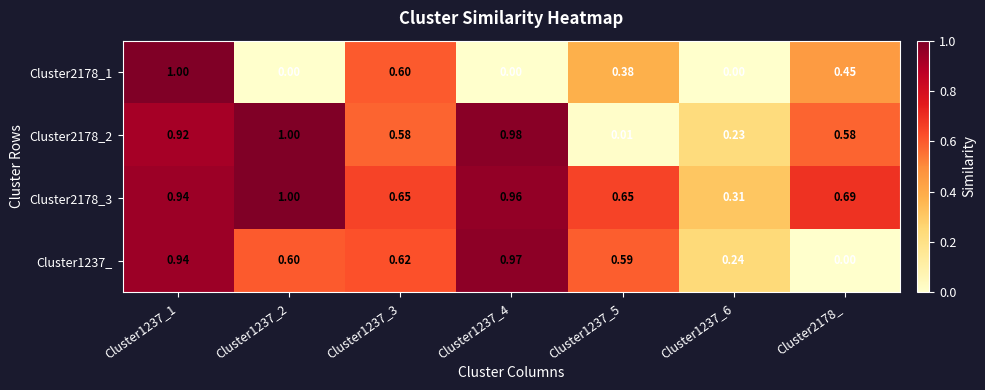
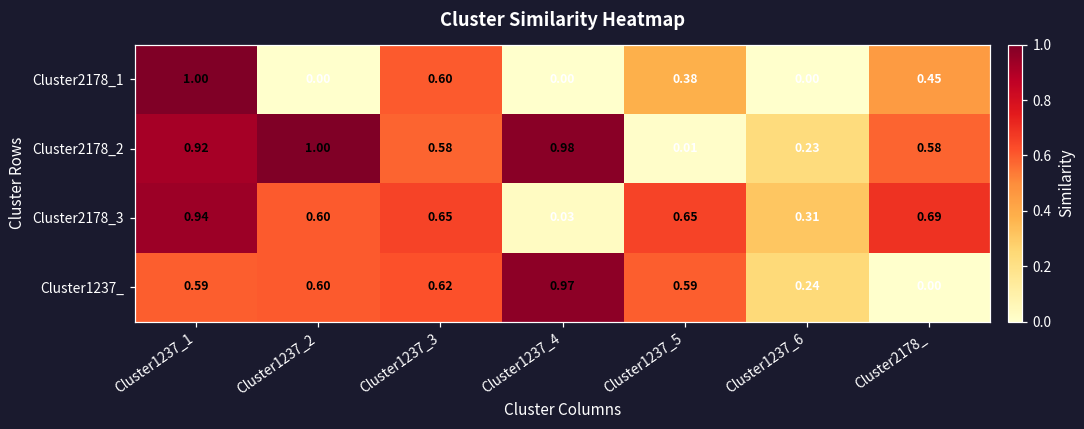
  {
    "Cluster2178_1": {
      "Cluster1237_1": 1.00,
      "Cluster1237_2": 0.00,
      "Cluster1237_3": 0.60,
      "Cluster1237_4": 0.00,
      "Cluster1237_5": 0.38,
      "Cluster1237_6": 0.00,
      "Cluster2178_": 0.45
    },
    "Cluster2178_2": {
      "Cluster1237_1": 0.92,
      "Cluster1237_2": 1.00,
      "Cluster1237_3": 0.58,
      "Cluster1237_4": 0.98,
      "Cluster1237_5": 0.01,
      "Cluster1237_6": 0.23,
      "Cluster2178_": 0.58
    },
    "Cluster2178_3": {
      "Cluster1237_1": 0.94,
-     "Cluster1237_2": 1.00,
+     "Cluster1237_2": 0.60,
      "Cluster1237_3": 0.65,
-     "Cluster1237_4": 0.96,
+     "Cluster1237_4": 0.03,
      "Cluster1237_5": 0.65,
      "Cluster1237_6": 0.31,
      "Cluster2178_": 0.69
    },
    "Cluster1237_": {
-     "Cluster1237_1": 0.94,
+     "Cluster1237_1": 0.59,
      "Cluster1237_2": 0.60,
      "Cluster1237_3": 0.62,
      "Cluster1237_4": 0.97,
      "Cluster1237_5": 0.59,
      "Cluster1237_6": 0.24,
      "Cluster2178_": 0.00
    }
  }
